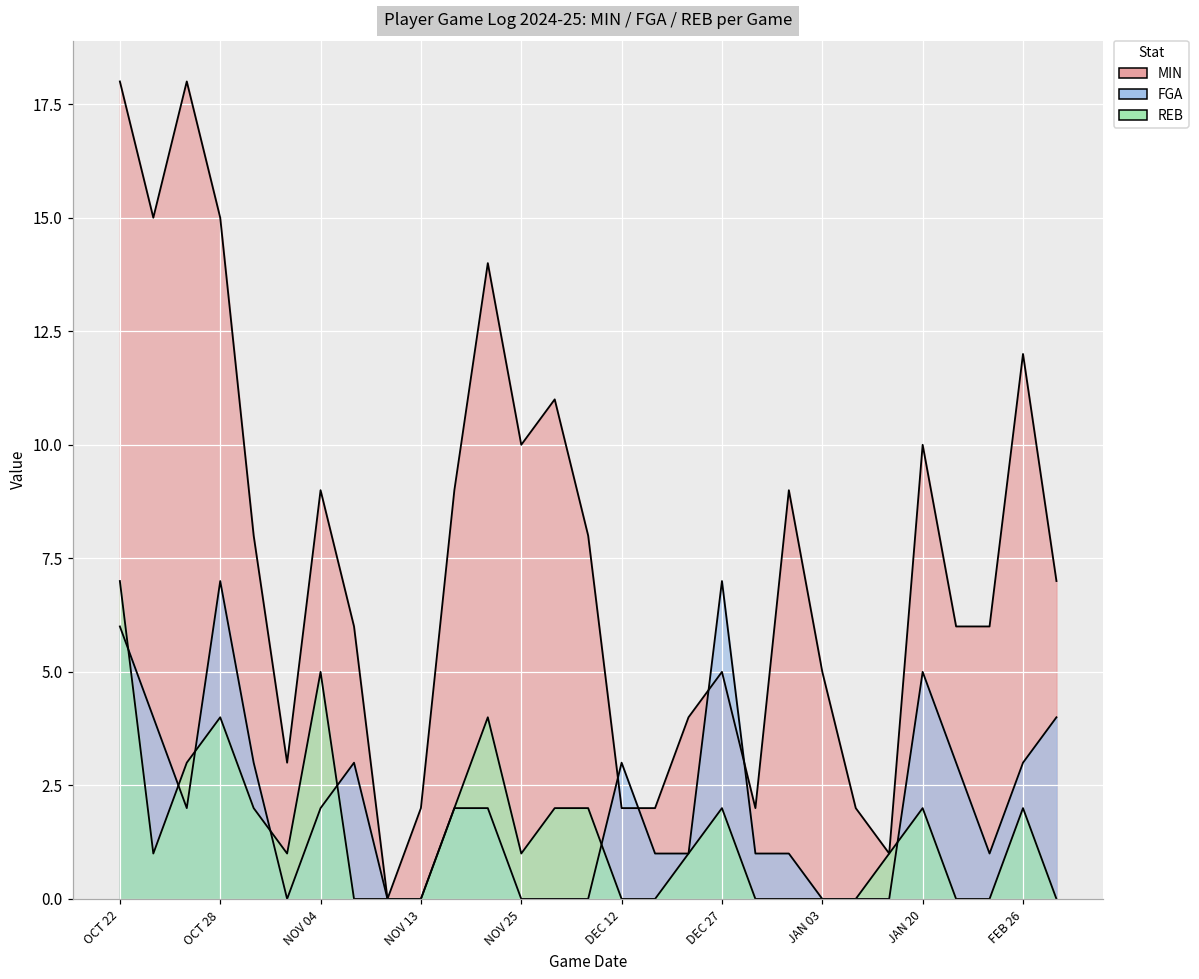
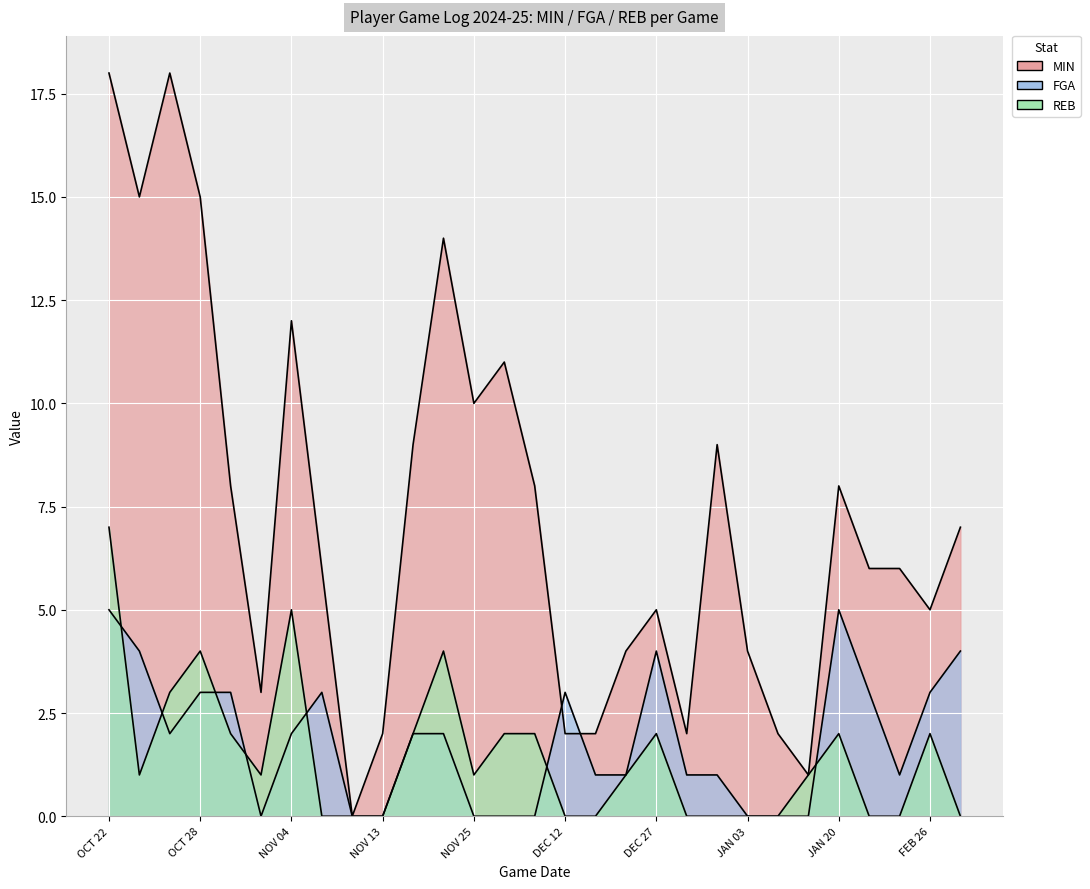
  {
    "MIN": {
      "OCT 22": 18,
      "OCT 28": 15,
-     "NOV 04": 9,
+     "NOV 04": 12,
      "NOV 13": 2,
      "NOV 25": 10,
      "DEC 12": 2,
      "DEC 27": 5,
-     "JAN 03": 5,
-     "JAN 20": 10,
-     "FEB 26": 12
+     "JAN 03": 4,
+     "JAN 20": 8,
+     "FEB 26": 5
    },
    "FGA": {
-     "OCT 22": 6,
-     "OCT 28": 7,
+     "OCT 22": 5,
+     "OCT 28": 3,
      "NOV 04": 2,
      "NOV 25": 0,
      "DEC 12": 3,
-     "DEC 27": 7,
+     "DEC 27": 4,
      "JAN 20": 5,
      "FEB 26": 3
    },
    "REB": {
      "OCT 22": 7,
      "OCT 28": 4,
      "NOV 04": 5,
      "NOV 25": 1,
      "DEC 12": 0,
      "DEC 27": 2,
      "JAN 20": 2,
      "FEB 26": 2
    }
  }
